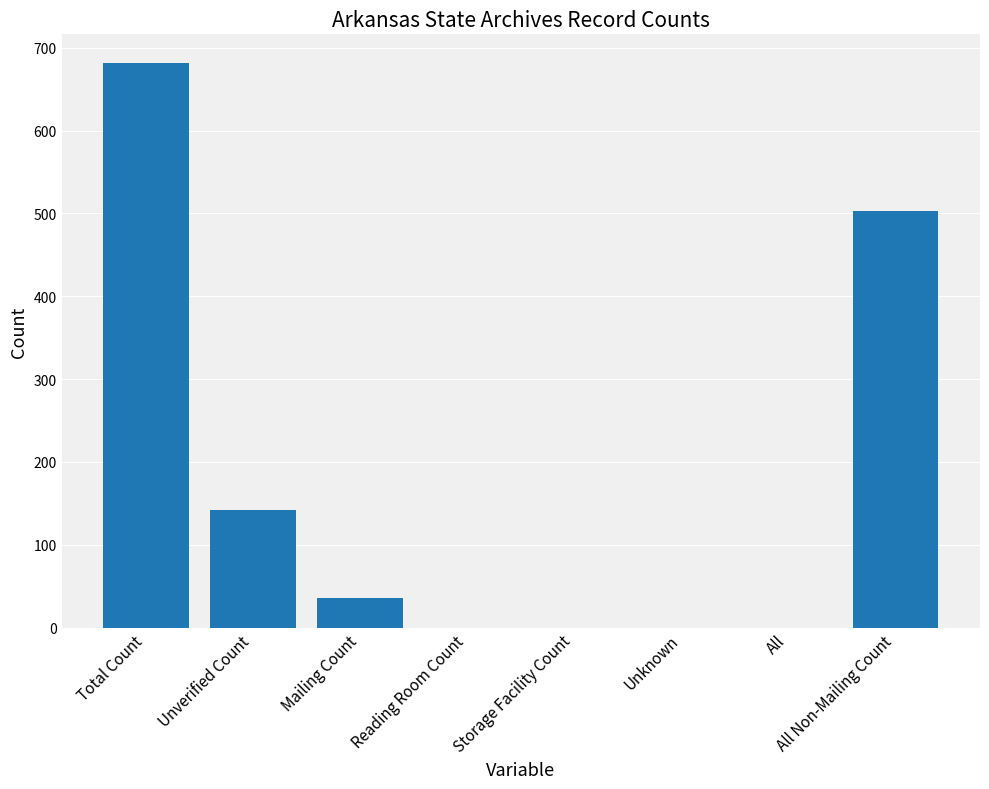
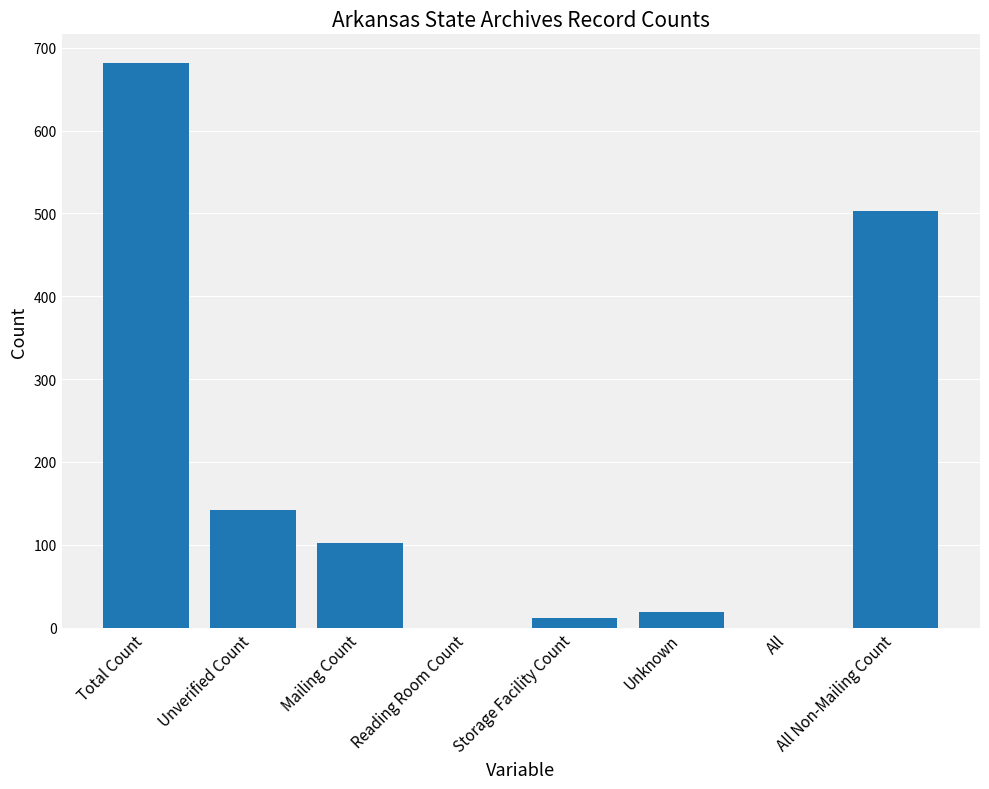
  {
    "Total Count": 680,
    "Unverified Count": 140,
-   "Mailing Count": 40,
+   "Mailing Count": 100,
    "Reading Room Count": 0,
-   "Storage Facility Count": 0,
-   "Unknown": 0,
+   "Storage Facility Count": 10,
+   "Unknown": 20,
    "All": 0,
    "All Non-Mailing Count": 500
  }
